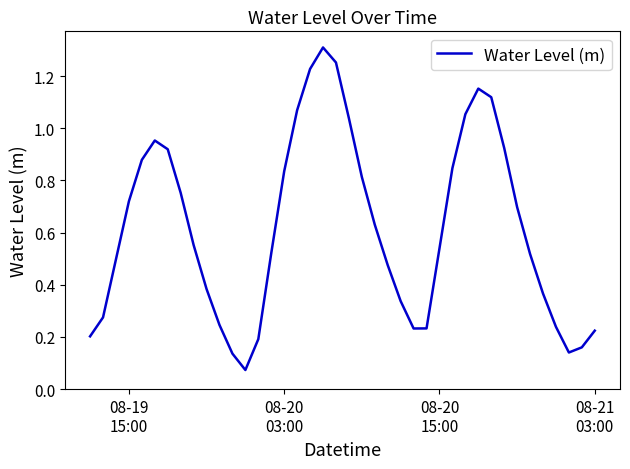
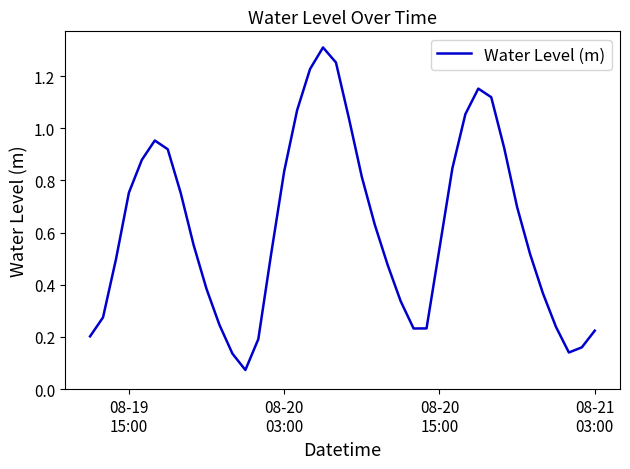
  {
-   "08-19 15:00": 0.72,
+   "08-19 15:00": 0.75,
    "08-20 03:00": 0.84,
    "08-20 15:00": 0.54,
    "08-21 03:00": 0.22
  }
